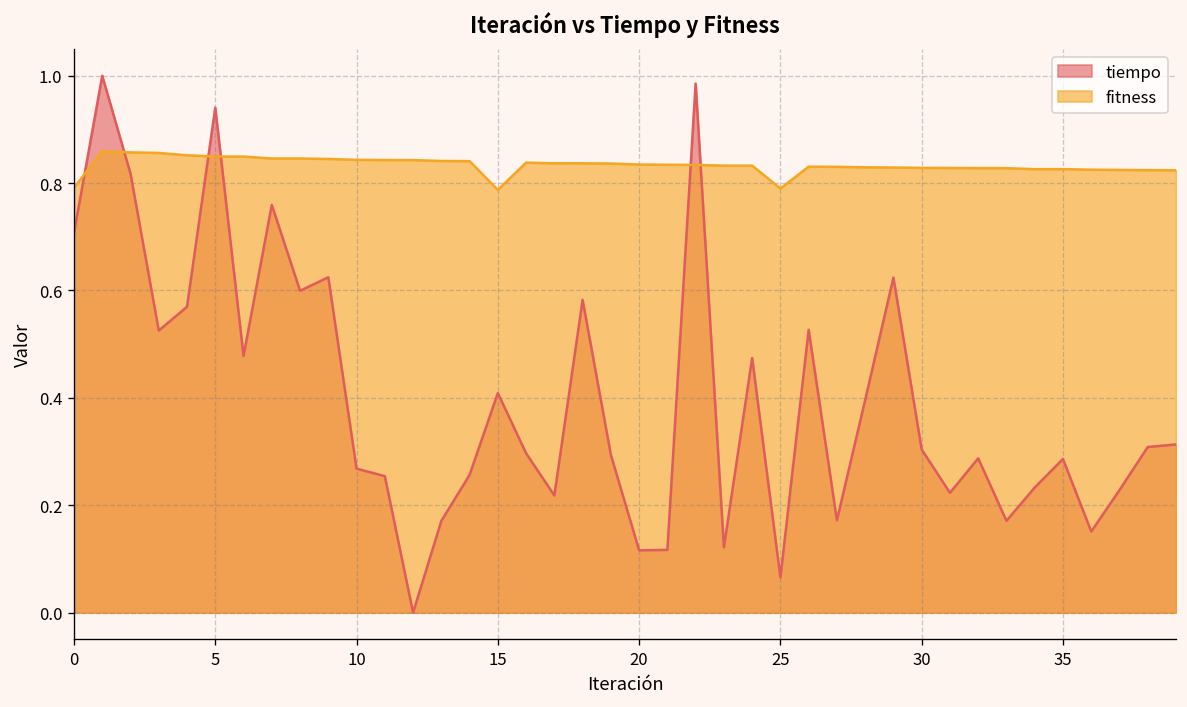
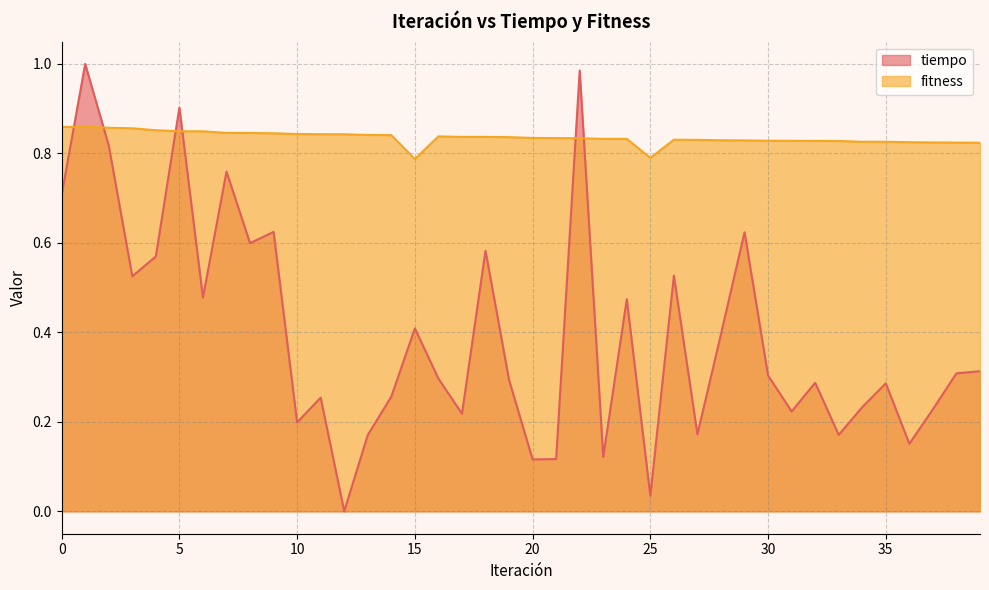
  {
    "tiempo": {
      "0": 0.71,
-     "5": 0.94,
-     "10": 0.27,
+     "5": 0.90,
+     "10": 0.20,
      "15": 0.41,
      "20": 0.12,
-     "25": 0.07,
+     "25": 0.03,
      "30": 0.30,
      "35": 0.29
    },
    "fitness": {
-     "0": 0.79,
+     "0": 0.86,
      "5": 0.85,
      "10": 0.84,
      "15": 0.79,
      "20": 0.83,
      "25": 0.79,
      "30": 0.83,
      "35": 0.83
    }
  }
